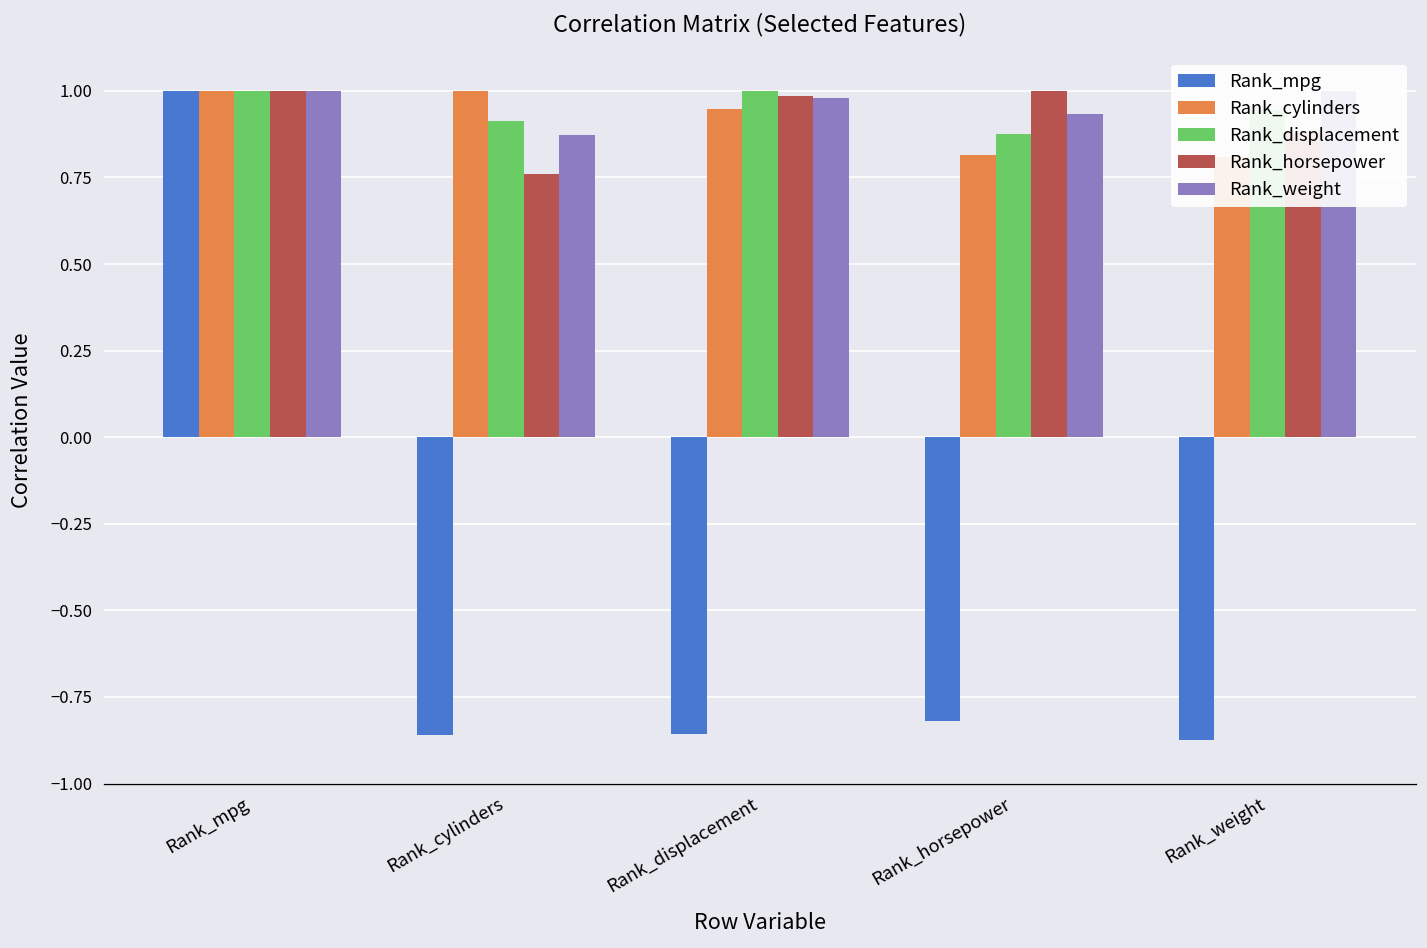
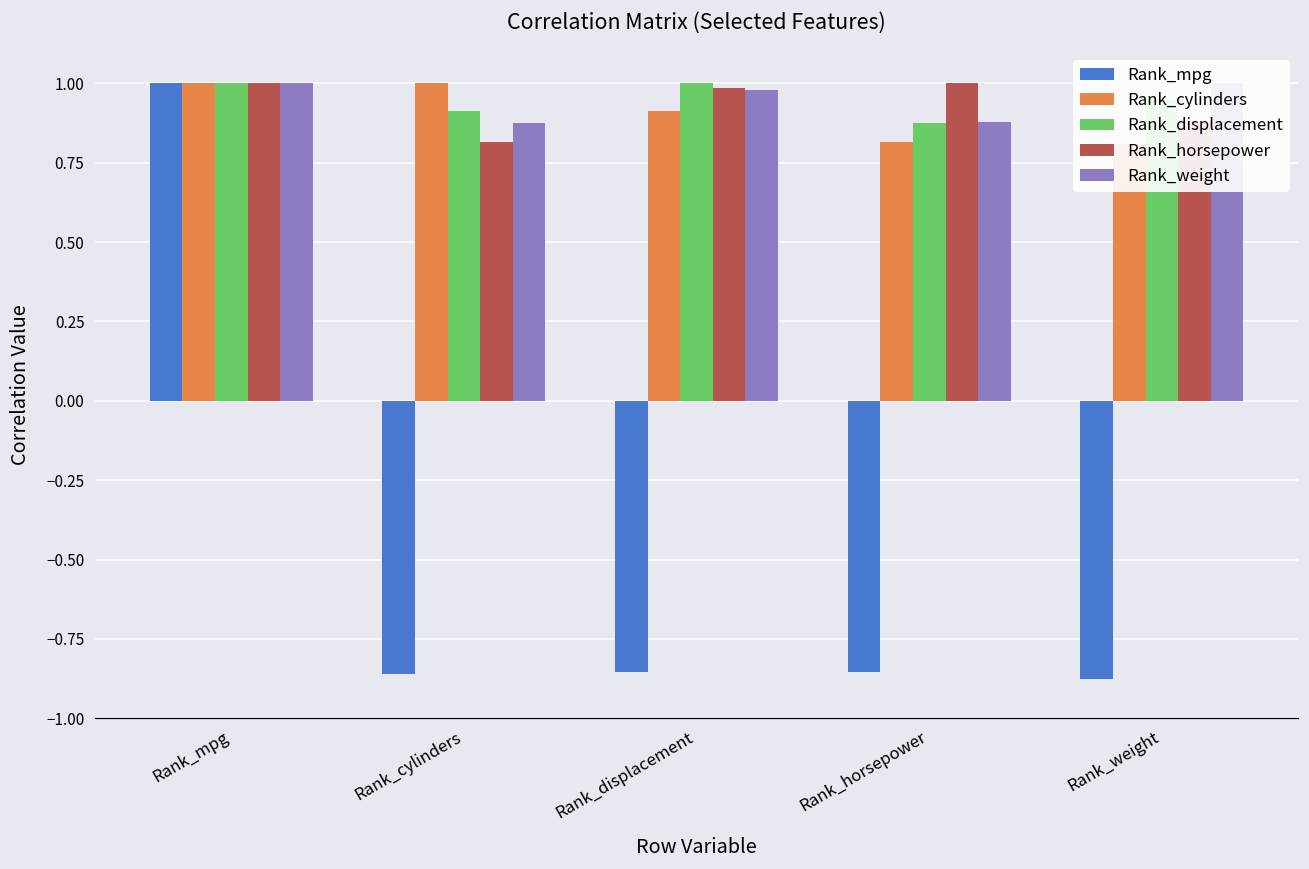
  {
    "Rank_mpg": {
      "Rank_mpg": 1.00,
      "Rank_cylinders": -0.86,
      "Rank_displacement": -0.86,
-     "Rank_horsepower": -0.82,
+     "Rank_horsepower": -0.85,
      "Rank_weight": -0.87
    },
    "Rank_cylinders": {
      "Rank_mpg": 1.00,
      "Rank_cylinders": 1.00,
-     "Rank_displacement": 0.95,
+     "Rank_displacement": 0.91,
      "Rank_horsepower": 0.82
    },
    "Rank_displacement": {
      "Rank_mpg": 1.00,
      "Rank_cylinders": 0.91,
      "Rank_displacement": 1.00,
      "Rank_horsepower": 0.88
    },
    "Rank_horsepower": {
      "Rank_mpg": 1.00,
-     "Rank_cylinders": 0.76,
+     "Rank_cylinders": 0.82,
      "Rank_displacement": 0.98,
      "Rank_horsepower": 1.00
    },
    "Rank_weight": {
      "Rank_mpg": 1.00,
      "Rank_cylinders": 0.87,
      "Rank_displacement": 0.98,
-     "Rank_horsepower": 0.93
+     "Rank_horsepower": 0.88
    }
  }
